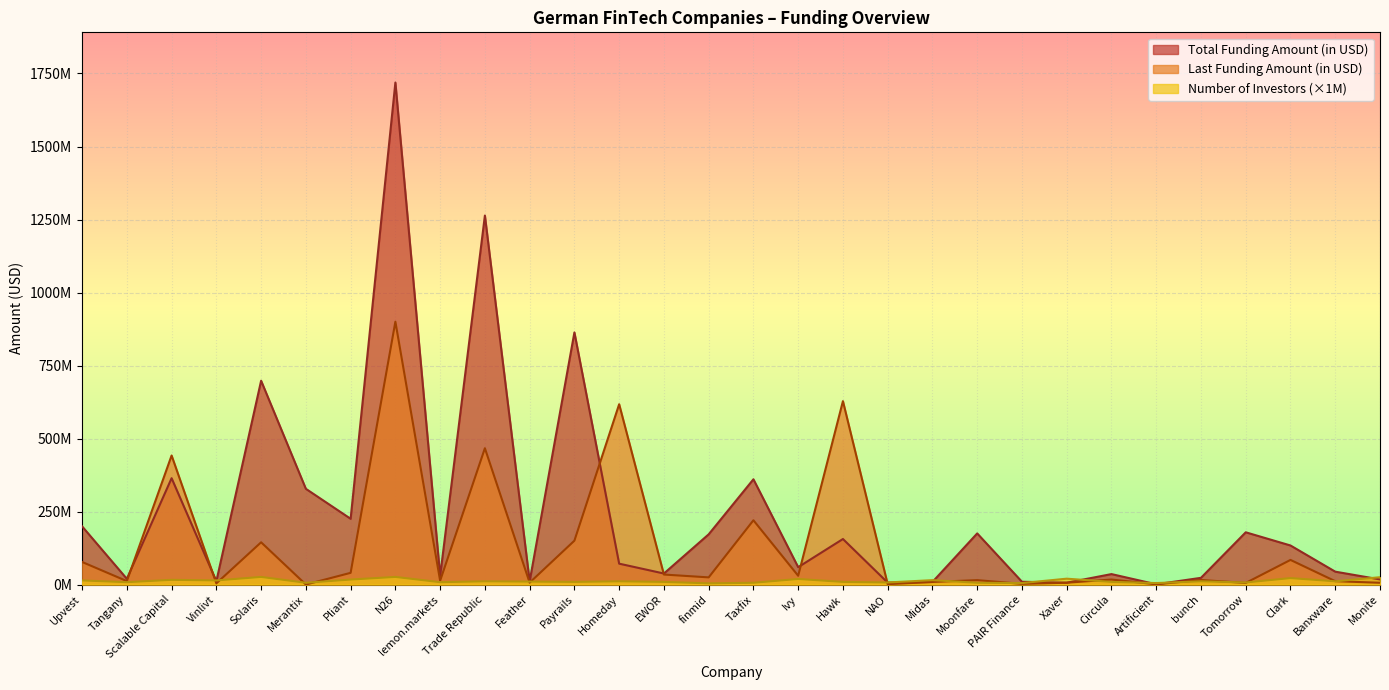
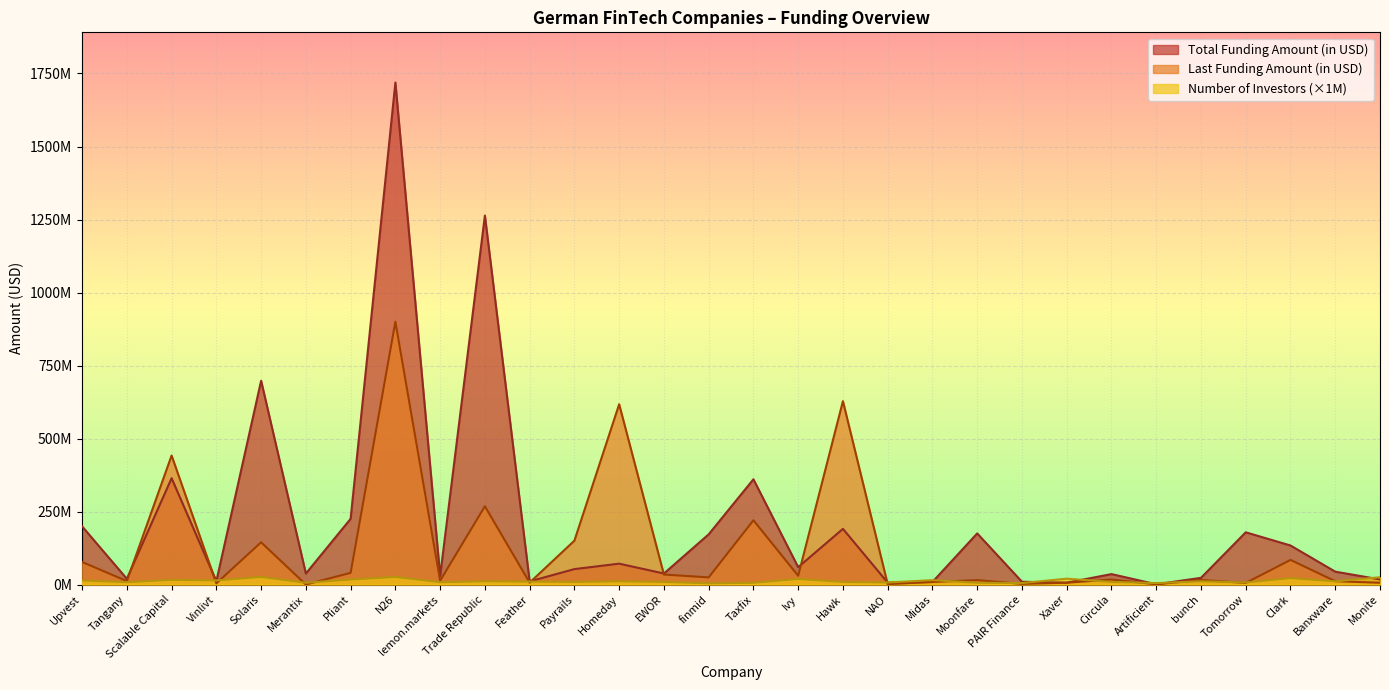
  {
    "Total Funding Amount (in USD)": {
      "Upvest": 200000000,
      "Scalable Capital": 360000000,
      "Solaris": 700000000,
-     "Merantix": 330000000,
+     "Merantix": 40000000,
      "Pliant": 230000000,
      "N26": 1720000000,
      "lemon.markets": 30000000,
      "Trade Republic": 1260000000,
-     "Payrails": 860000000,
+     "Payrails": 50000000,
      "Homeday": 70000000,
      "finmid": 170000000,
      "Taxfix": 360000000,
      "Ivy": 60000000,
-     "Hawk": 160000000,
+     "Hawk": 190000000,
      "Moonfare": 180000000,
      "Circula": 40000000,
      "Tomorrow": 180000000,
      "Clark": 130000000,
      "Banxware": 40000000
    },
    "Last Funding Amount (in USD)": {
      "Upvest": 80000000,
      "Scalable Capital": 440000000,
      "Solaris": 140000000,
      "Pliant": 40000000,
      "N26": 900000000,
-     "Trade Republic": 470000000,
+     "Trade Republic": 270000000,
      "Payrails": 150000000,
      "Homeday": 620000000,
      "finmid": 20000000,
      "Taxfix": 220000000,
      "Ivy": 30000000,
      "Hawk": 630000000,
      "Moonfare": 20000000,
      "Clark": 80000000,
      "Monite": 10000000
    },
    "Number of Investors (×1M)": {
      "Upvest": 10000000,
      "Scalable Capital": 20000000,
      "Solaris": 30000000,
      "Pliant": 20000000,
      "N26": 30000000,
      "Trade Republic": 10000000,
      "Payrails": 10000000,
      "Homeday": 10000000,
      "EWOR": 10000000,
      "finmid": 0,
      "Taxfix": 10000000,
      "Ivy": 20000000,
      "Hawk": 10000000,
      "Moonfare": 10000000,
      "Xaver": 20000000,
      "Clark": 20000000
    }
  }
